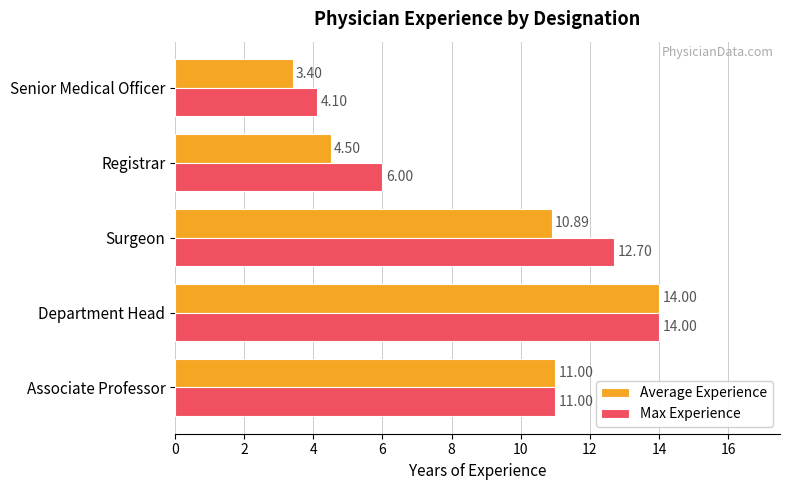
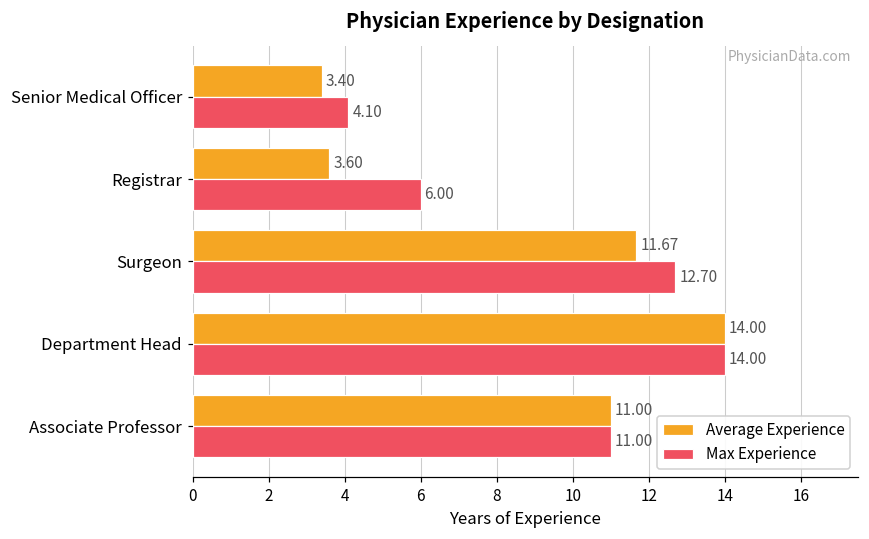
  {
    "Average Experience": {
      "Senior Medical Officer": 3.40,
-     "Registrar": 4.50,
-     "Surgeon": 10.89,
+     "Registrar": 3.60,
+     "Surgeon": 11.67,
      "Department Head": 14.00,
      "Associate Professor": 11.00
    },
    "Max Experience": {
      "Senior Medical Officer": 4.10,
      "Registrar": 6.00,
      "Surgeon": 12.70,
      "Department Head": 14.00,
      "Associate Professor": 11.00
    }
  }
